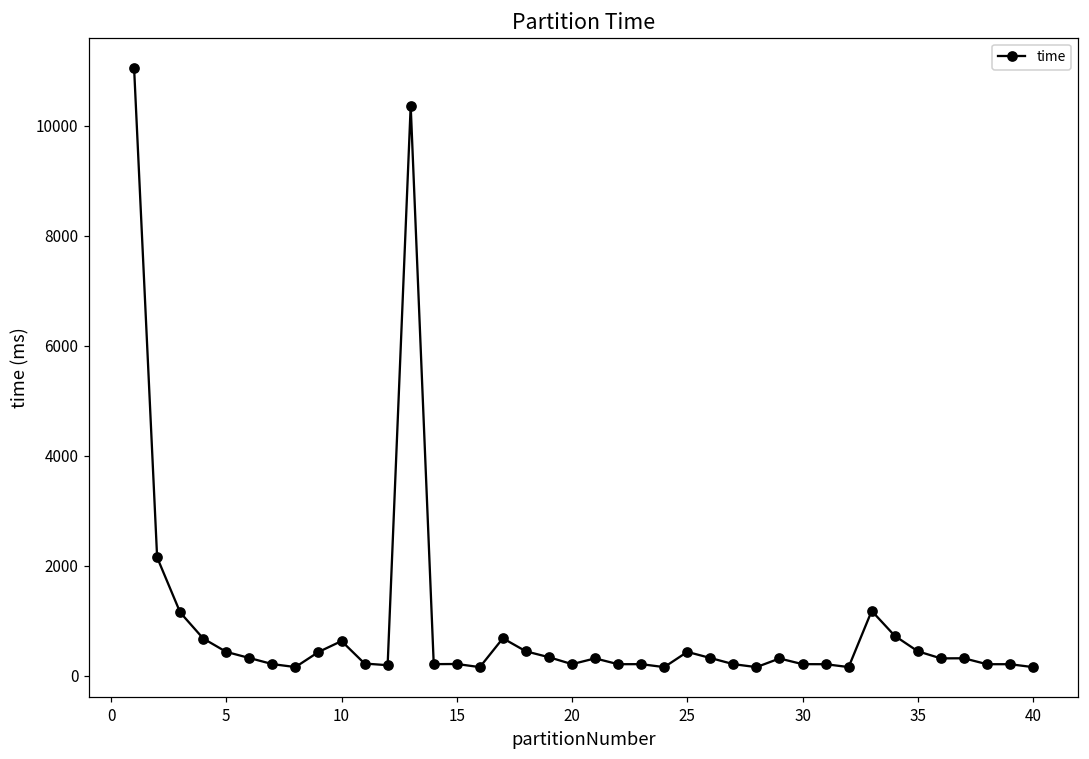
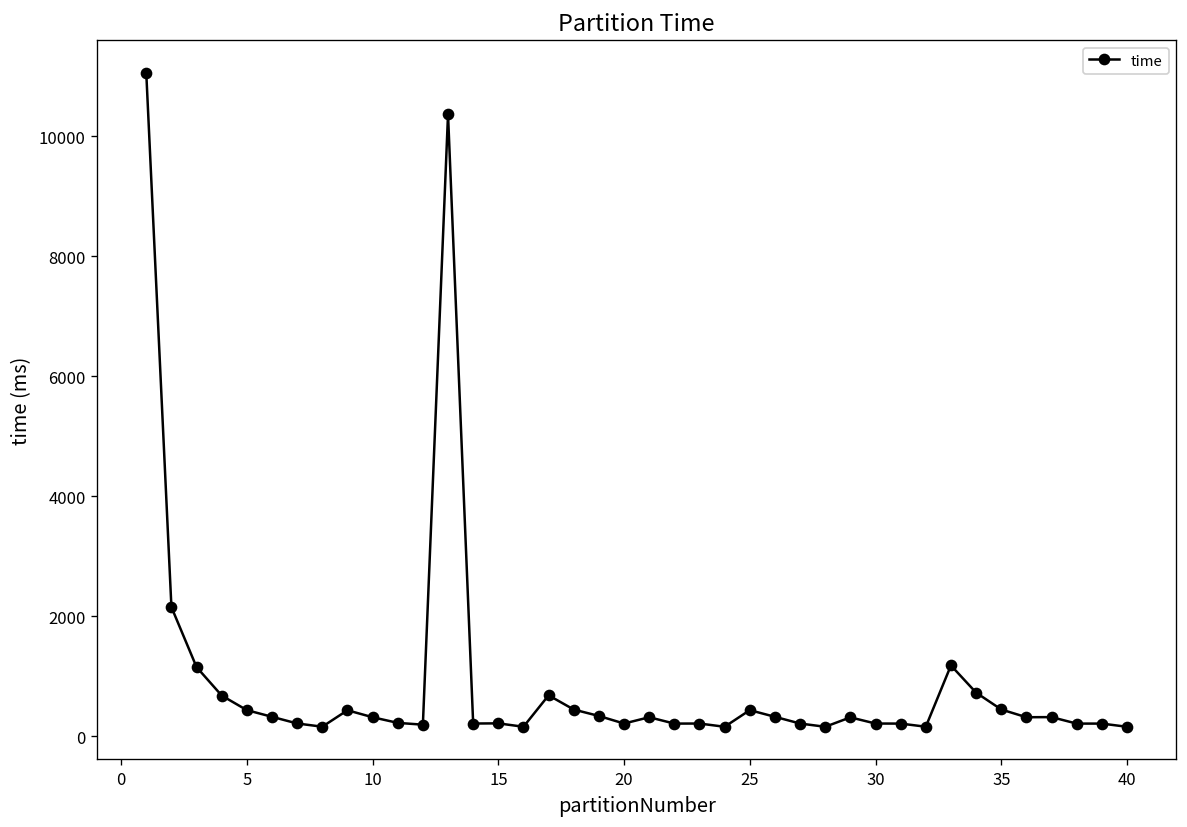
  {
    "5": 400,
-   "10": 600,
+   "10": 300,
    "15": 200,
    "20": 200,
    "25": 400,
    "30": 200,
    "35": 400,
    "40": 200
  }
